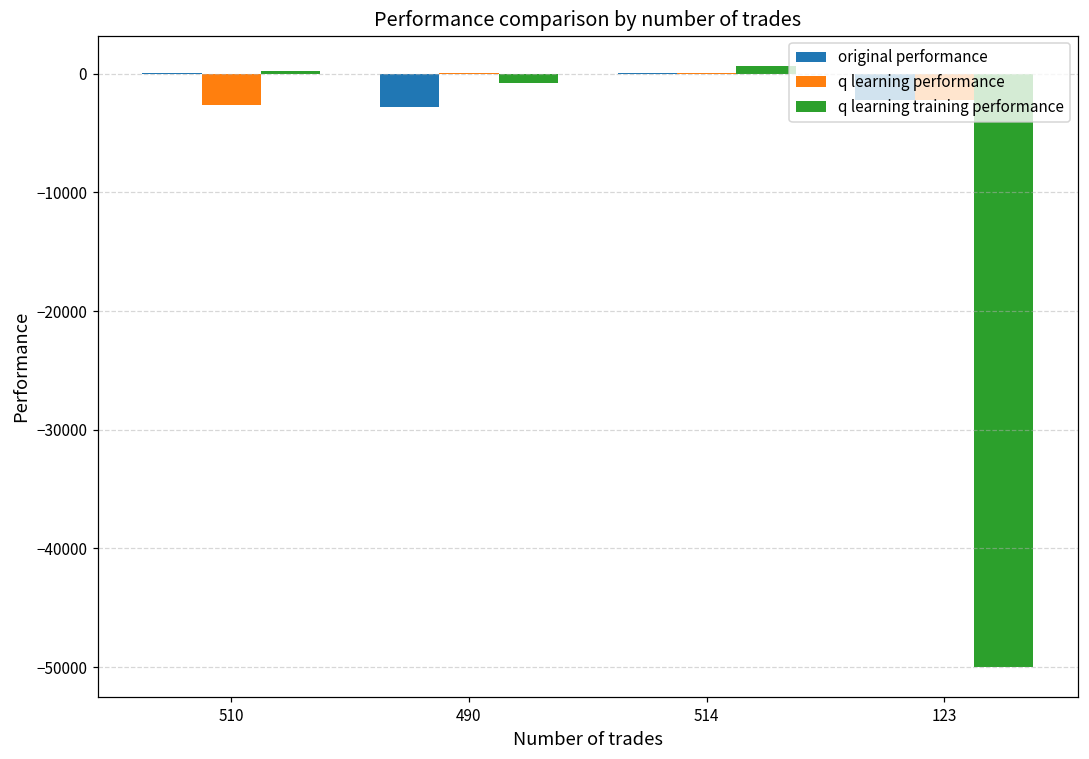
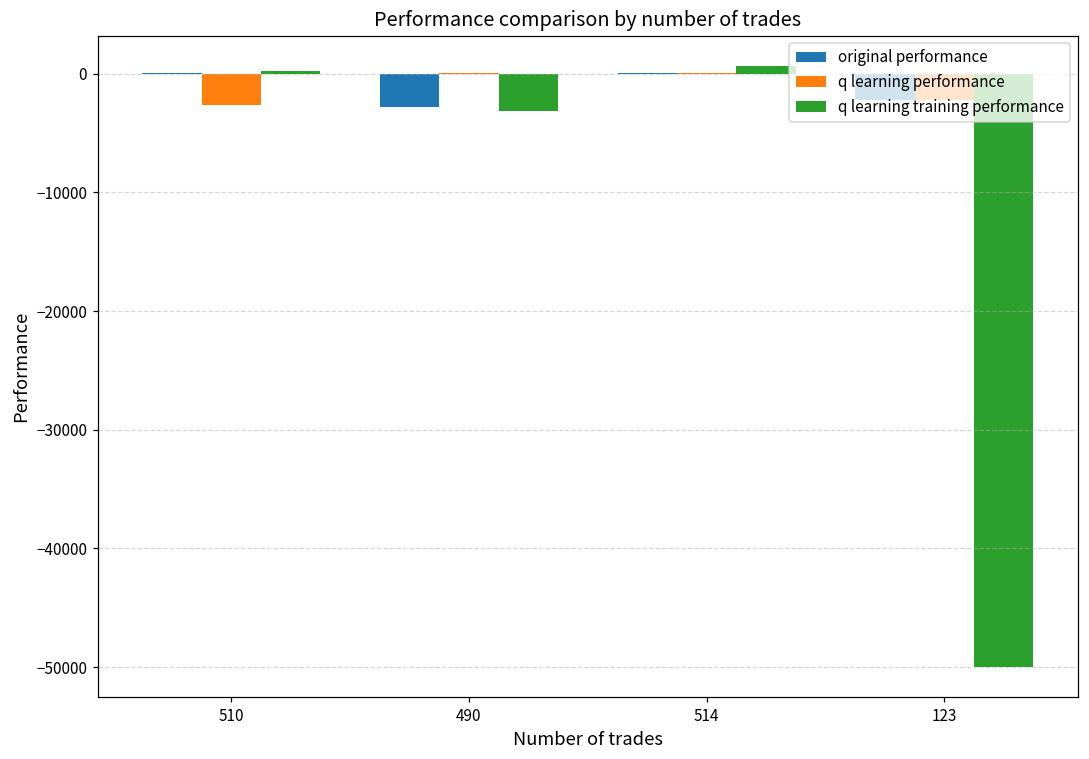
  {
    "original performance": {
      "490": -2800
    },
    "q learning performance": {
      "510": -2700
    },
    "q learning training performance": {
      "510": 300,
-     "490": -800,
+     "490": -3200,
      "514": 700,
      "123": -50000
    }
  }
